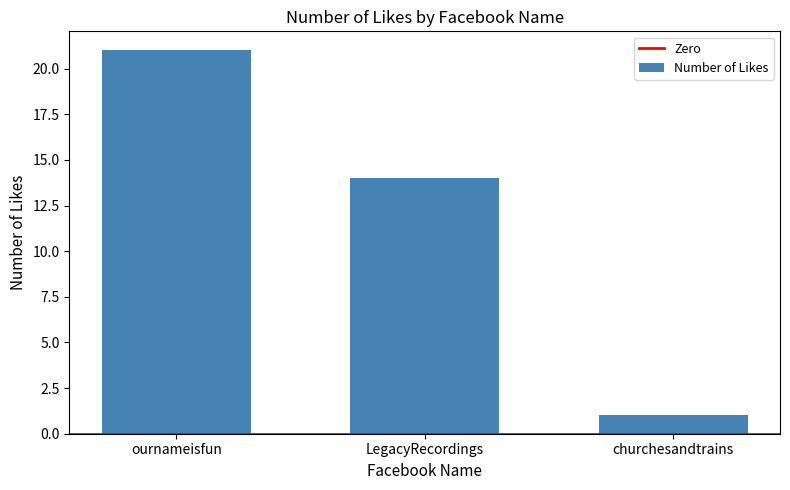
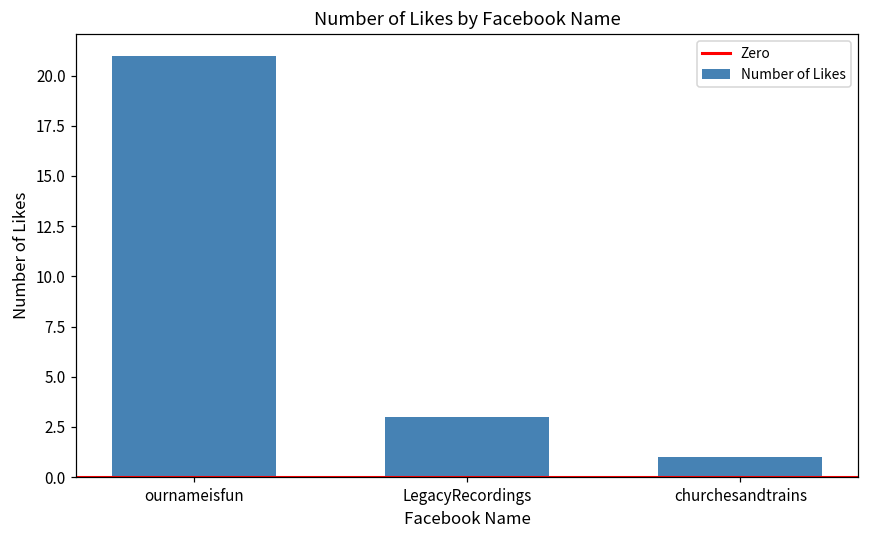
  {
    "ournameisfun": 21,
-   "LegacyRecordings": 14,
+   "LegacyRecordings": 3,
    "churchesandtrains": 1
  }
